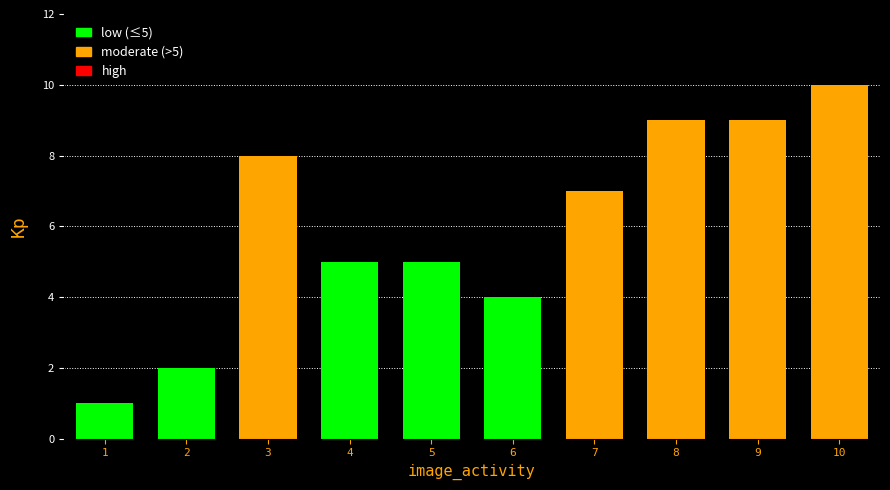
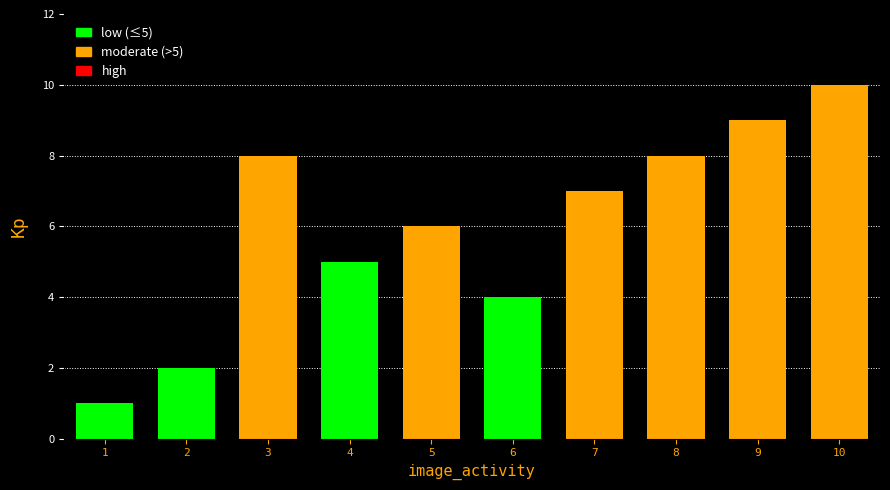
  {
    "1": 1,
    "2": 2,
    "3": 8,
    "4": 5,
-   "5": 5,
+   "5": 6,
    "6": 4,
    "7": 7,
-   "8": 9,
+   "8": 8,
    "9": 9,
    "10": 10
  }
